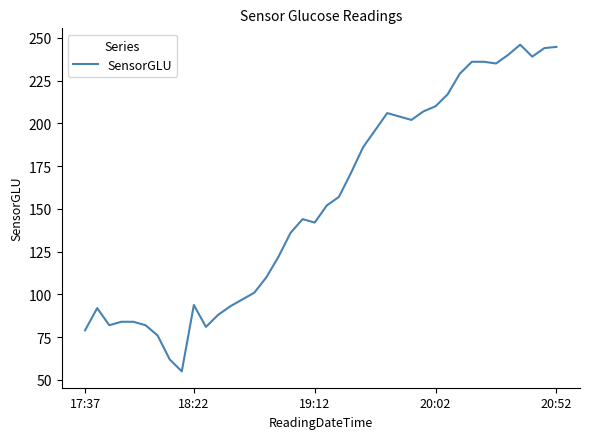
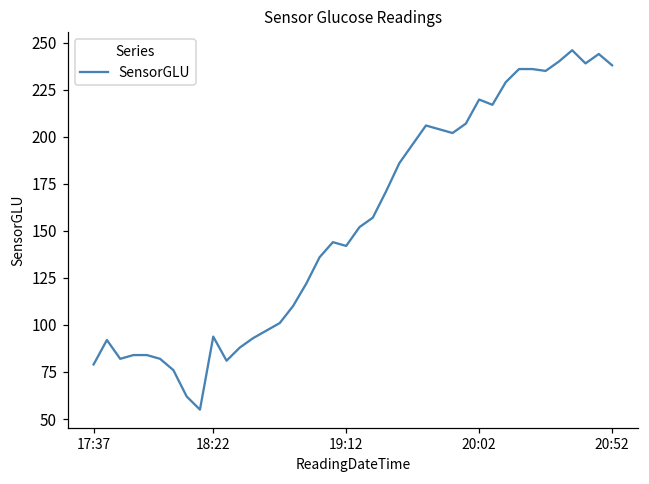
  {
    "17:37": 79,
    "18:22": 94,
    "19:12": 142,
-   "20:02": 210,
-   "20:52": 245
+   "20:02": 220,
+   "20:52": 238
  }
